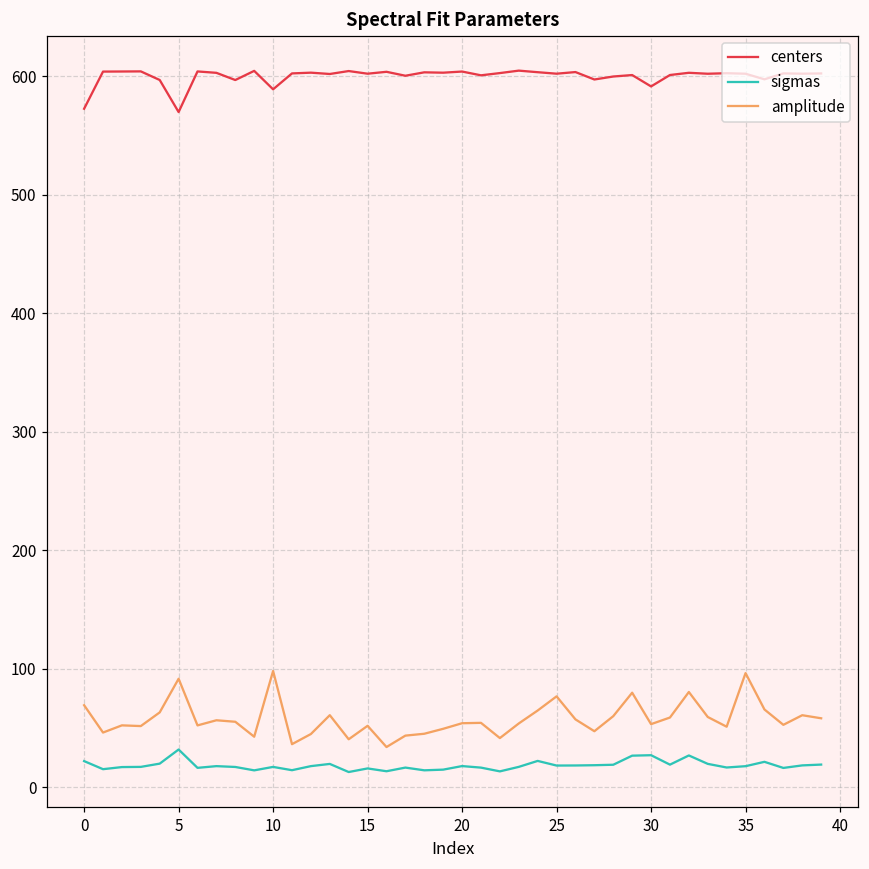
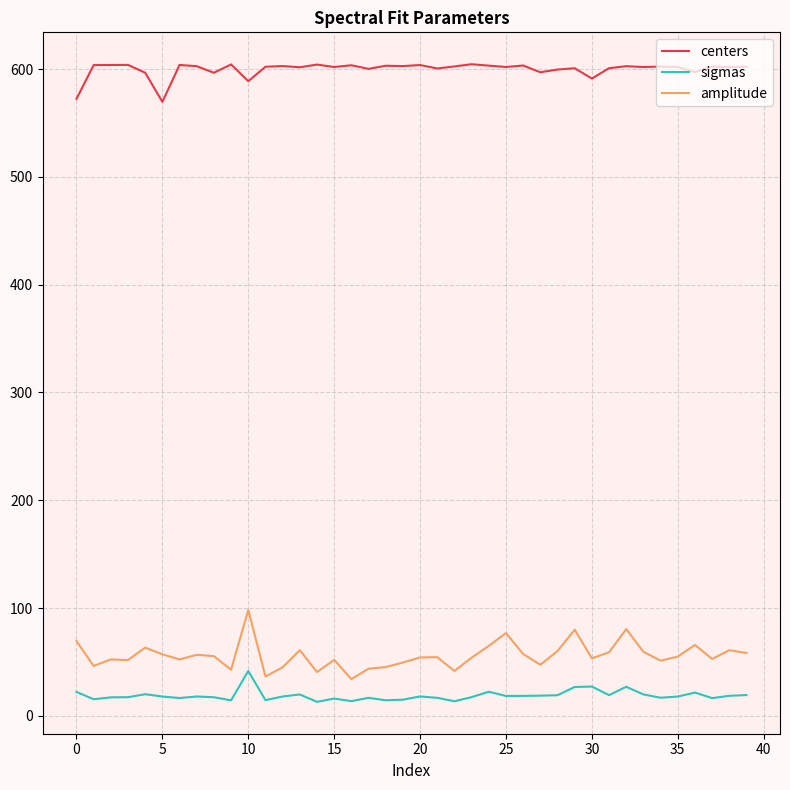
  {
    "centers": {
      "0": 572,
      "5": 570,
      "10": 589,
      "15": 602,
      "20": 604,
      "25": 602,
      "30": 591
    },
    "sigmas": {
      "0": 22,
-     "5": 32,
-     "10": 17,
+     "5": 18,
+     "10": 42,
      "15": 16,
      "20": 18,
      "25": 18,
      "30": 27,
      "35": 18
    },
    "amplitude": {
      "0": 69,
-     "5": 92,
+     "5": 57,
      "10": 98,
      "15": 52,
      "20": 54,
      "25": 77,
      "30": 53,
-     "35": 96
+     "35": 55
    }
  }
